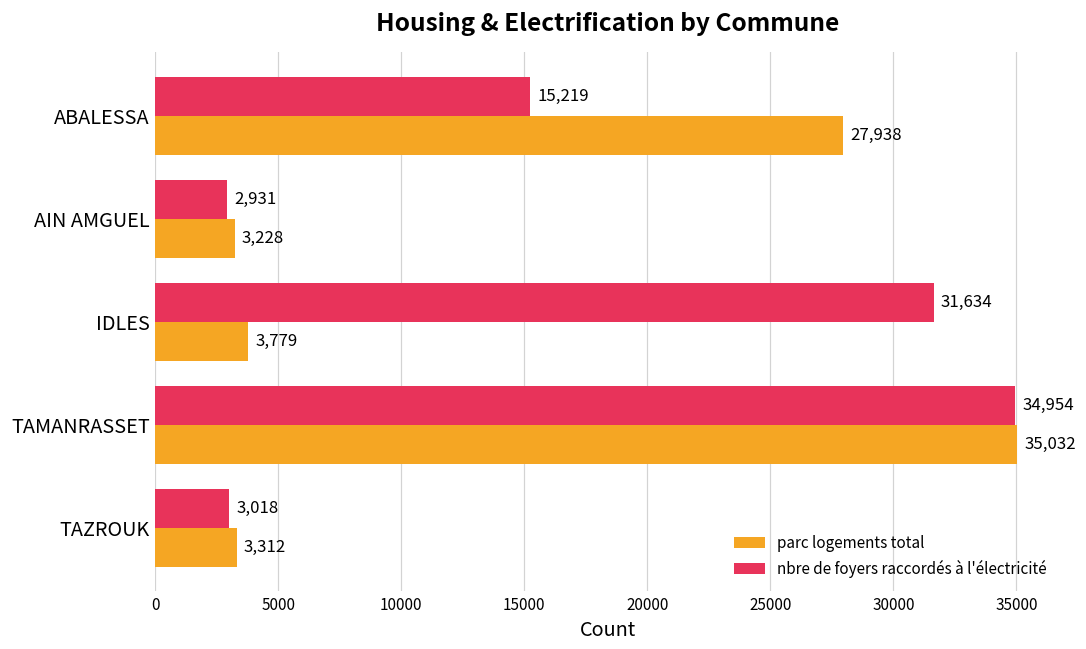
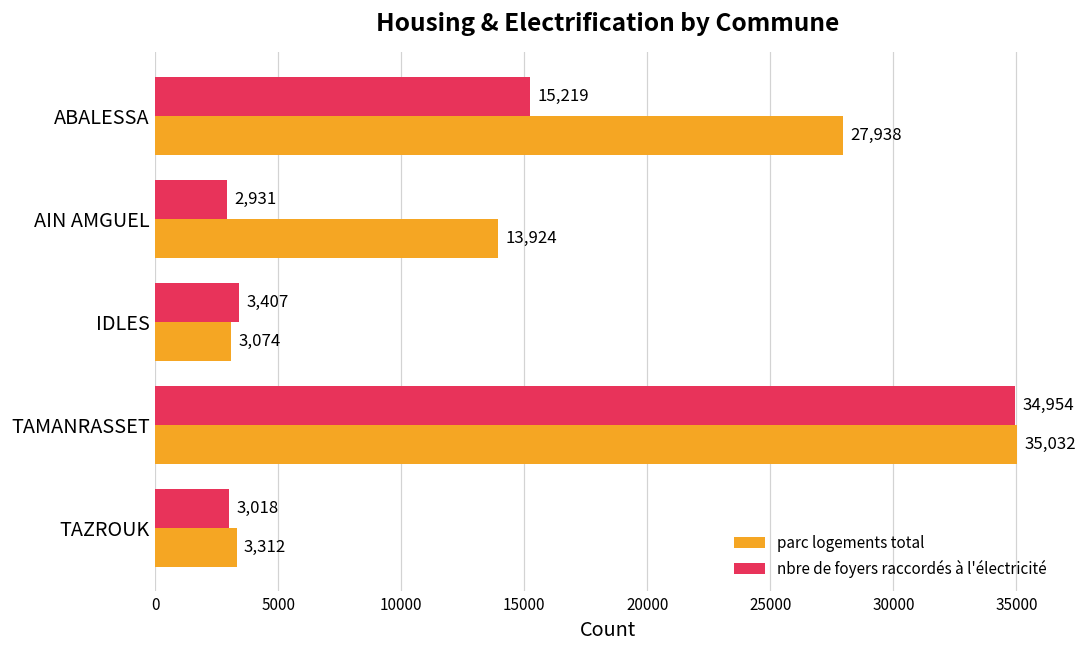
  {
    "parc logements total": {
      "ABALESSA": "27,938",
-     "AIN AMGUEL": "3,228",
-     "IDLES": "3,779",
+     "AIN AMGUEL": "13,924",
+     "IDLES": "3,074",
      "TAMANRASSET": "35,032",
      "TAZROUK": "3,312"
    },
    "nbre de foyers raccordés à l'électricité": {
      "ABALESSA": "15,219",
      "AIN AMGUEL": "2,931",
-     "IDLES": "31,634",
+     "IDLES": "3,407",
      "TAMANRASSET": "34,954",
      "TAZROUK": "3,018"
    }
  }
